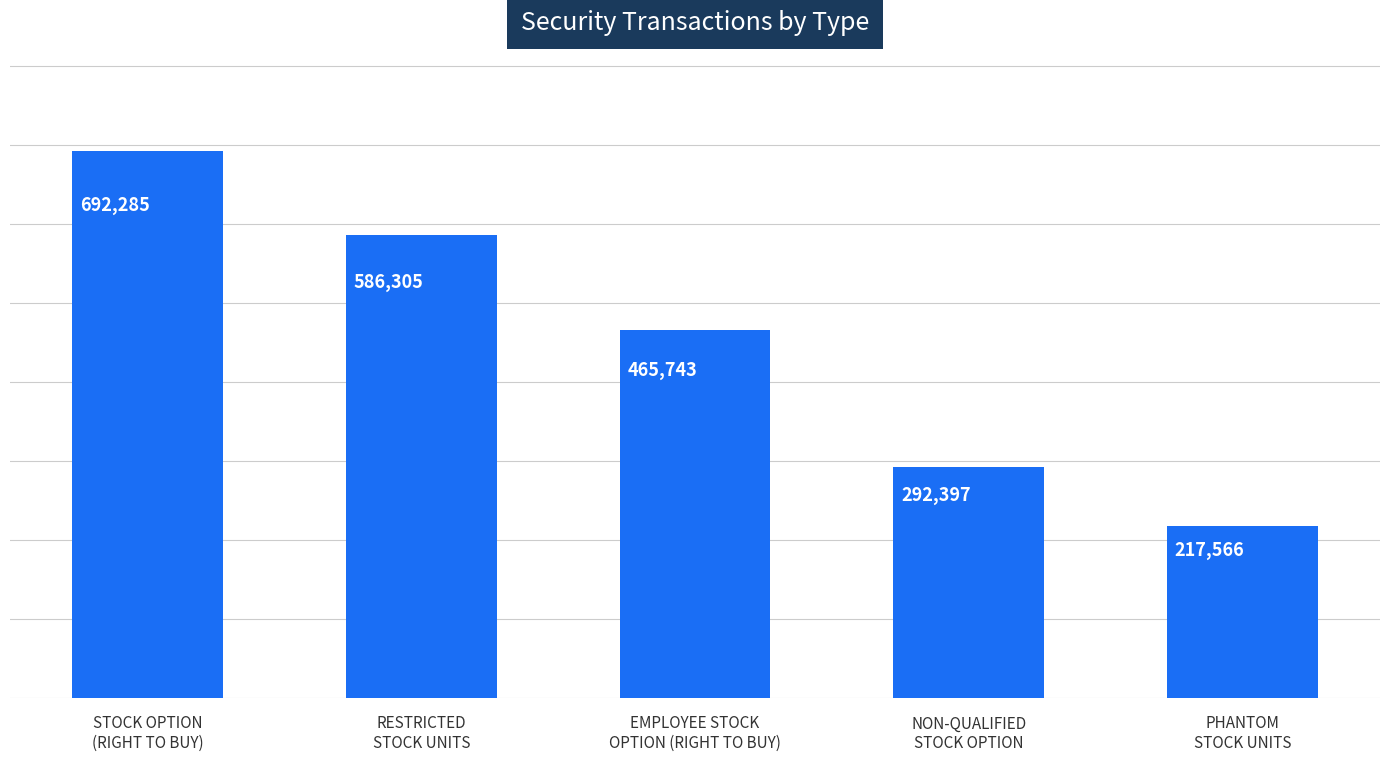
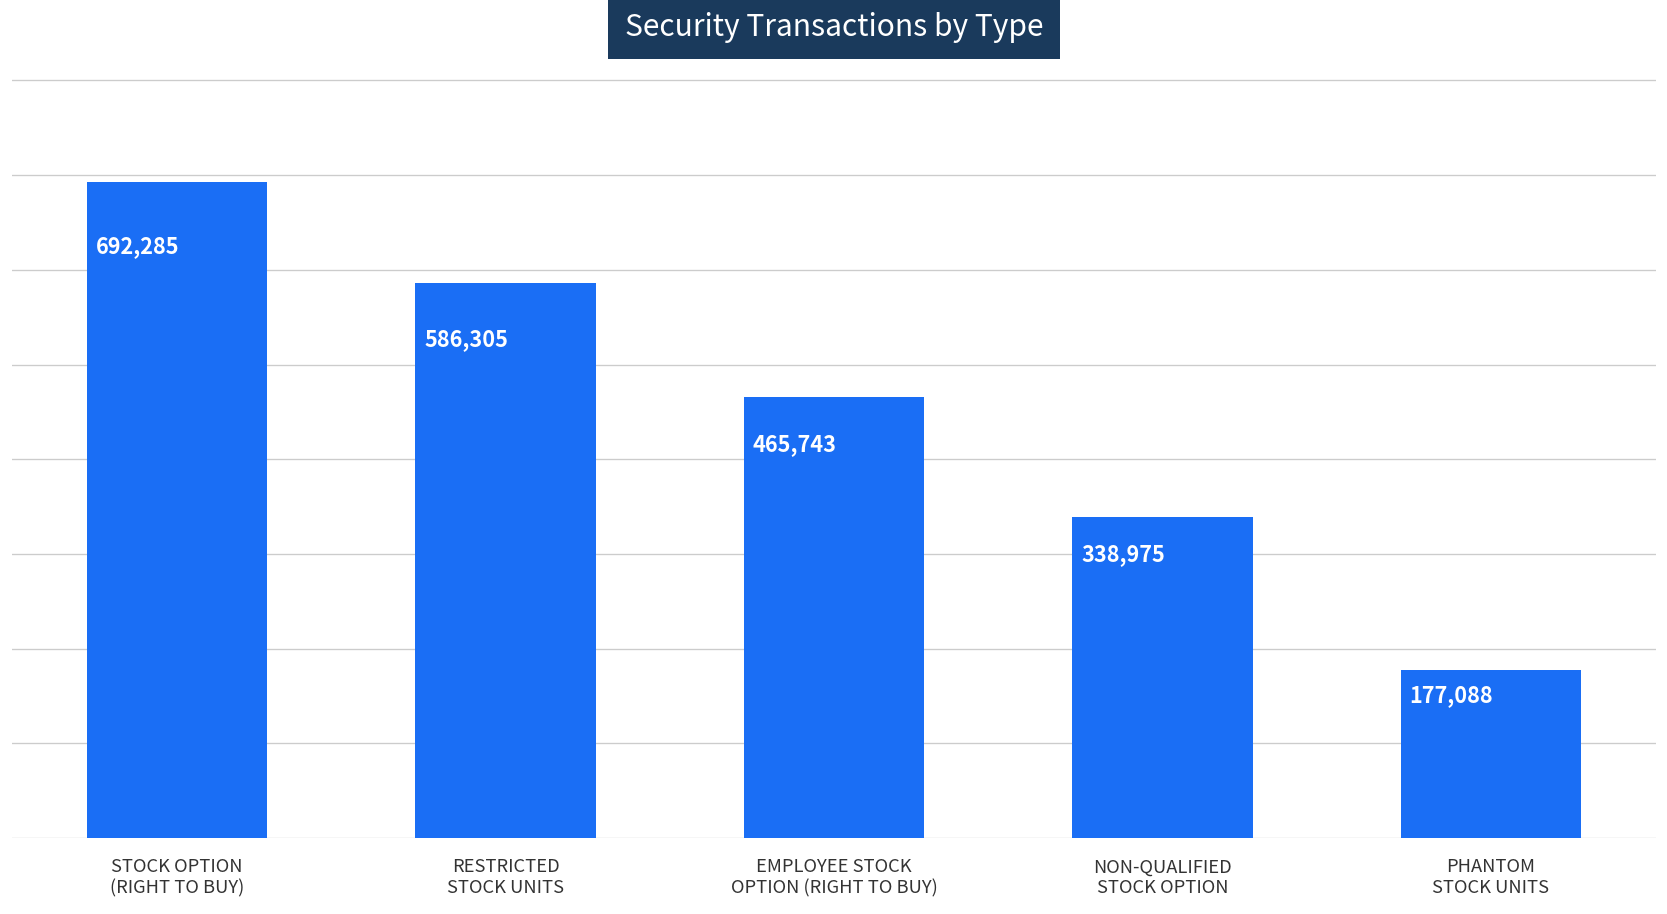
  {
    "STOCK OPTION (RIGHT TO BUY)": "692,285",
    "RESTRICTED STOCK UNITS": "586,305",
    "EMPLOYEE STOCK OPTION (RIGHT TO BUY)": "465,743",
-   "NON-QUALIFIED STOCK OPTION": "292,397",
-   "PHANTOM STOCK UNITS": "217,566"
+   "NON-QUALIFIED STOCK OPTION": "338,975",
+   "PHANTOM STOCK UNITS": "177,088"
  }
